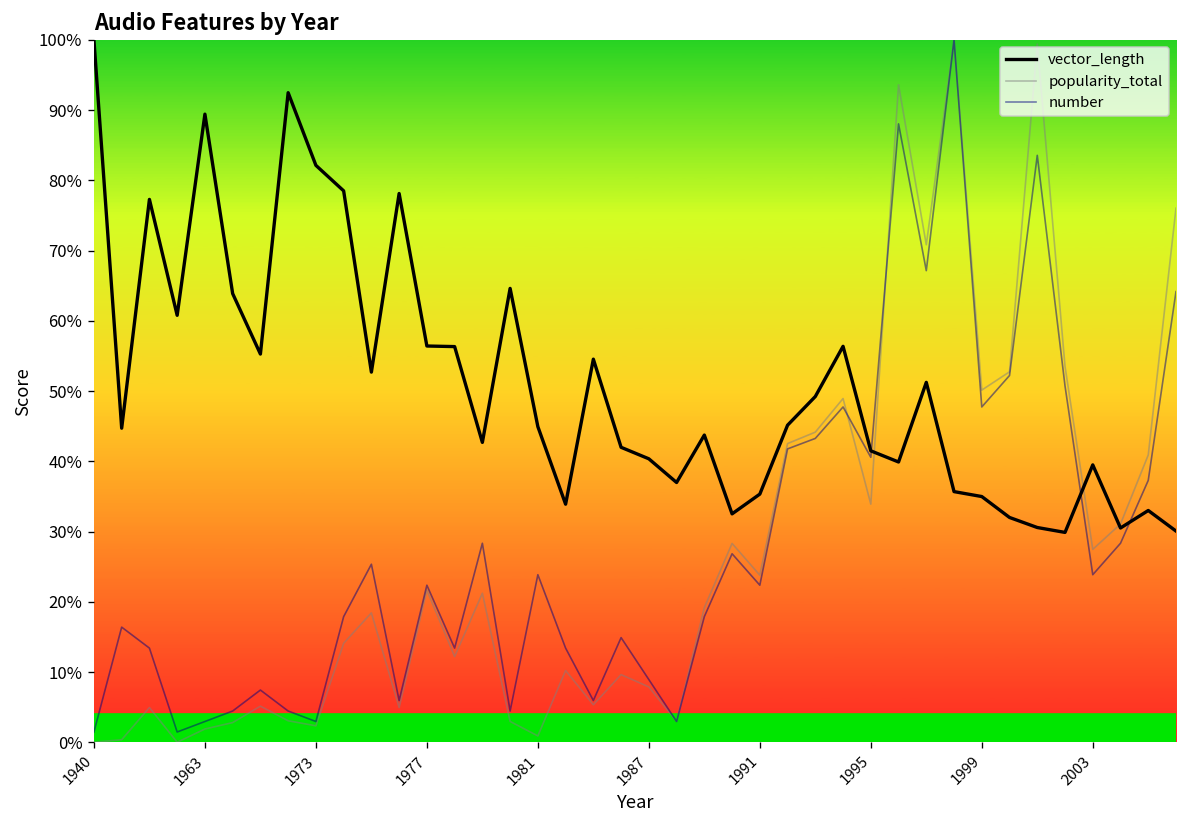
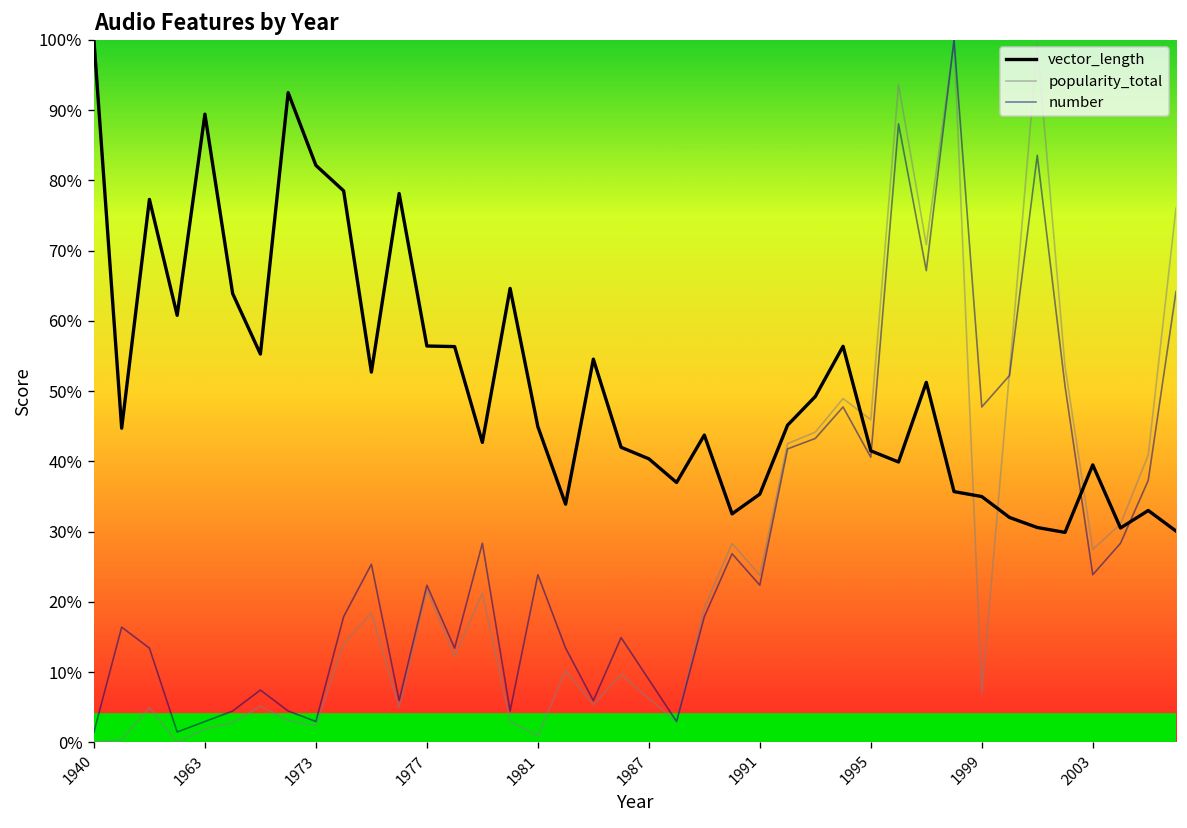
  {
    "vector_length": {
      "1940": "100%",
      "1963": "89%",
      "1973": "82%",
      "1977": "56%",
      "1981": "45%",
      "1987": "40%",
      "1991": "35%",
      "1995": "42%",
      "1999": "35%",
      "2003": "40%"
    },
    "popularity_total": {
      "1977": "22%",
-     "1987": "8%",
+     "1987": "6%",
      "1991": "24%",
-     "1995": "34%",
-     "1999": "50%",
+     "1995": "46%",
+     "1999": "7%",
      "2003": "27%"
    },
    "number": {
      "1977": "22%",
      "1981": "24%",
      "1987": "9%",
      "1991": "22%",
      "1995": "41%",
      "1999": "48%",
      "2003": "24%"
    }
  }
